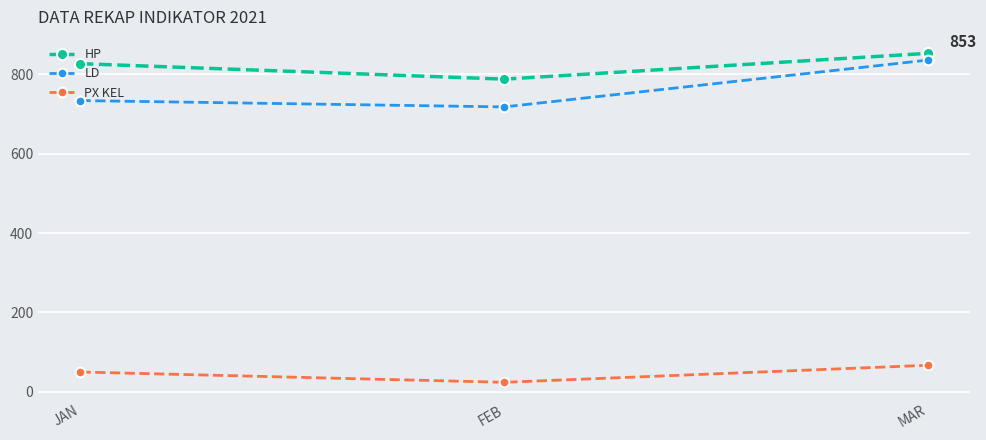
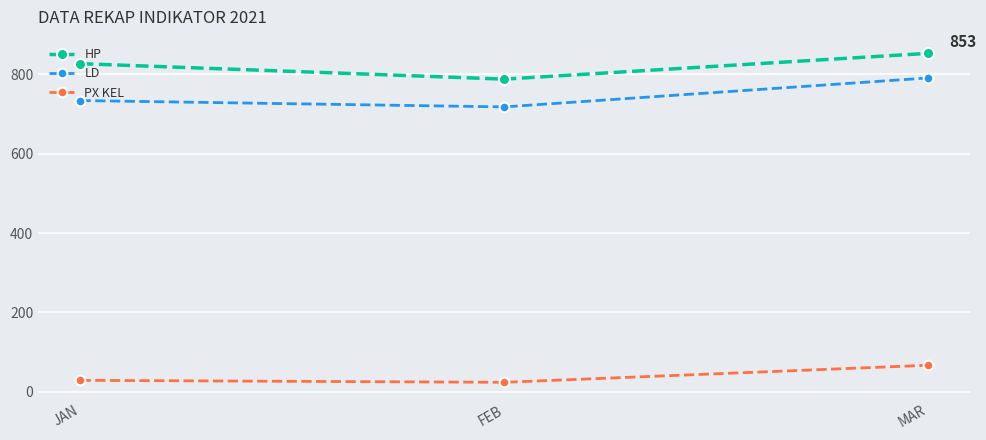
  {
    "HP": {
      "MAR": 853
    },
    "LD": {
      "JAN": 730,
      "FEB": 720,
-     "MAR": 840
+     "MAR": 790
    },
    "PX KEL": {
-     "JAN": 50,
+     "JAN": 30,
      "FEB": 20,
      "MAR": 70
    }
  }
